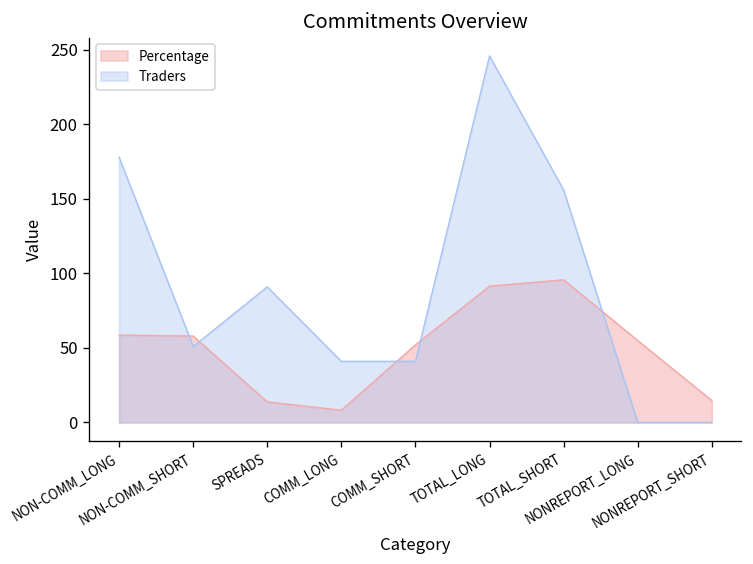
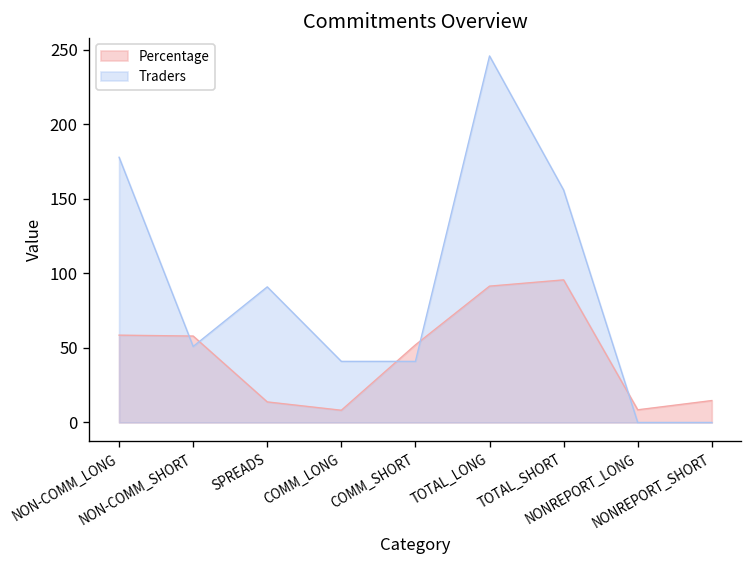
  {
    "Percentage": {
      "NON-COMM_LONG": 59,
      "NON-COMM_SHORT": 58,
      "SPREADS": 14,
      "COMM_LONG": 8,
      "COMM_SHORT": 52,
      "TOTAL_LONG": 92,
      "TOTAL_SHORT": 96,
-     "NONREPORT_LONG": 55,
+     "NONREPORT_LONG": 9,
      "NONREPORT_SHORT": 15
    },
    "Traders": {
      "NON-COMM_LONG": 178,
      "NON-COMM_SHORT": 51,
      "SPREADS": 91,
      "COMM_LONG": 41,
      "COMM_SHORT": 41,
      "TOTAL_LONG": 246,
      "TOTAL_SHORT": 156,
      "NONREPORT_LONG": 0,
      "NONREPORT_SHORT": 0
    }
  }
